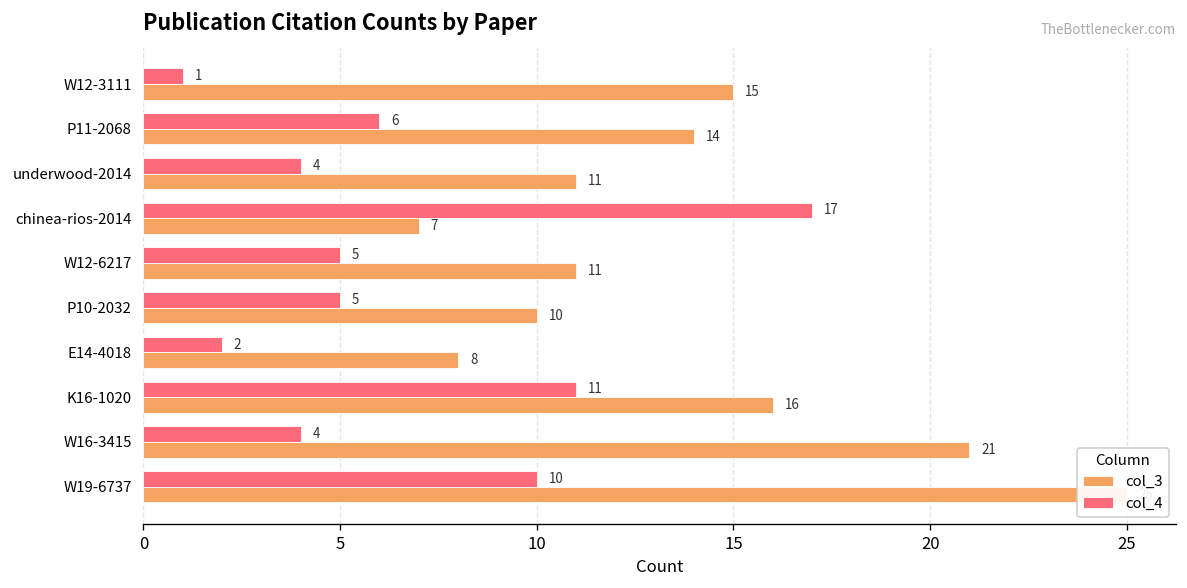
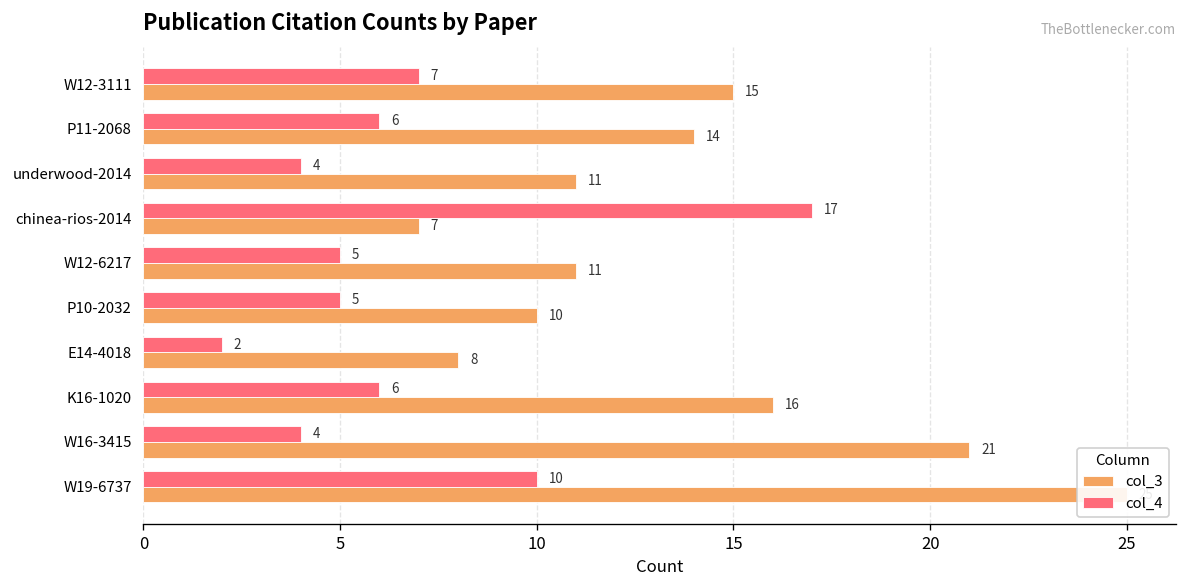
  {
    "col_3": {
      "W12-3111": 15,
      "P11-2068": 14,
      "underwood-2014": 11,
      "chinea-rios-2014": 7,
      "W12-6217": 11,
      "P10-2032": 10,
      "E14-4018": 8,
      "K16-1020": 16,
      "W16-3415": 21
    },
    "col_4": {
-     "W12-3111": 1,
+     "W12-3111": 7,
      "P11-2068": 6,
      "underwood-2014": 4,
      "chinea-rios-2014": 17,
      "W12-6217": 5,
      "P10-2032": 5,
      "E14-4018": 2,
-     "K16-1020": 11,
+     "K16-1020": 6,
      "W16-3415": 4,
      "W19-6737": 10
    }
  }
